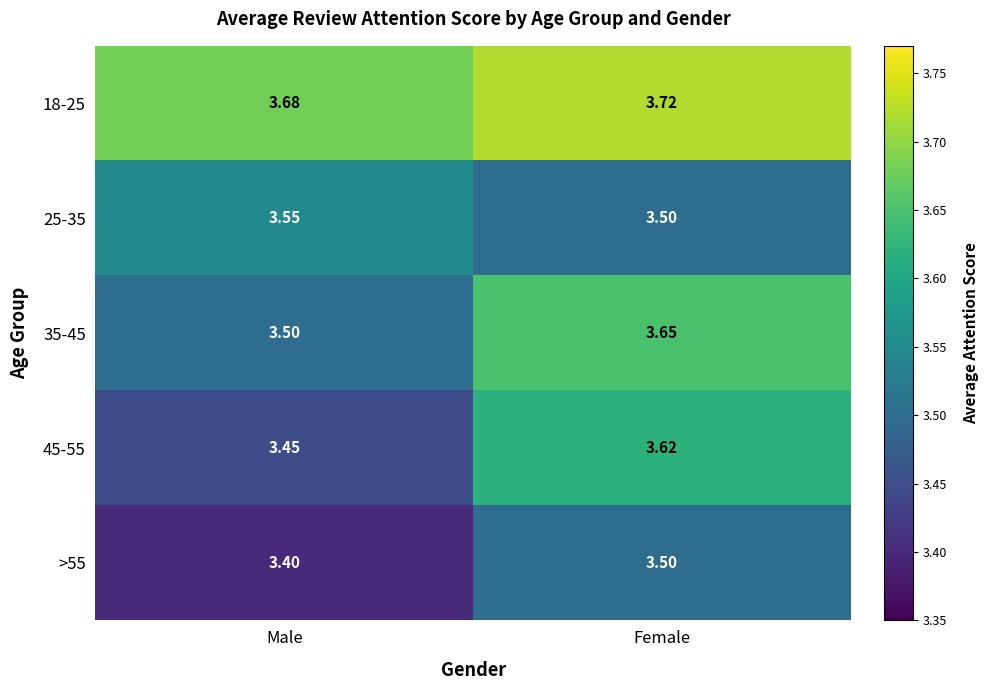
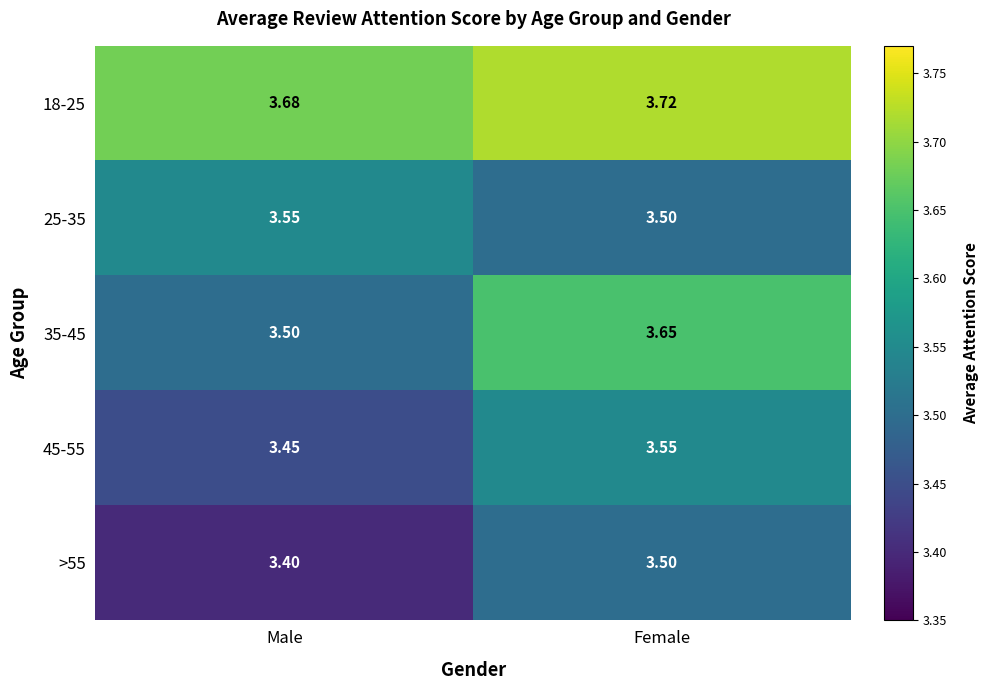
  {
    "18-25": {
      "Male": 3.68,
      "Female": 3.72
    },
    "25-35": {
      "Male": 3.55,
      "Female": 3.50
    },
    "35-45": {
      "Male": 3.50,
      "Female": 3.65
    },
    "45-55": {
      "Male": 3.45,
-     "Female": 3.62
+     "Female": 3.55
    },
    ">55": {
      "Male": 3.40,
      "Female": 3.50
    }
  }
